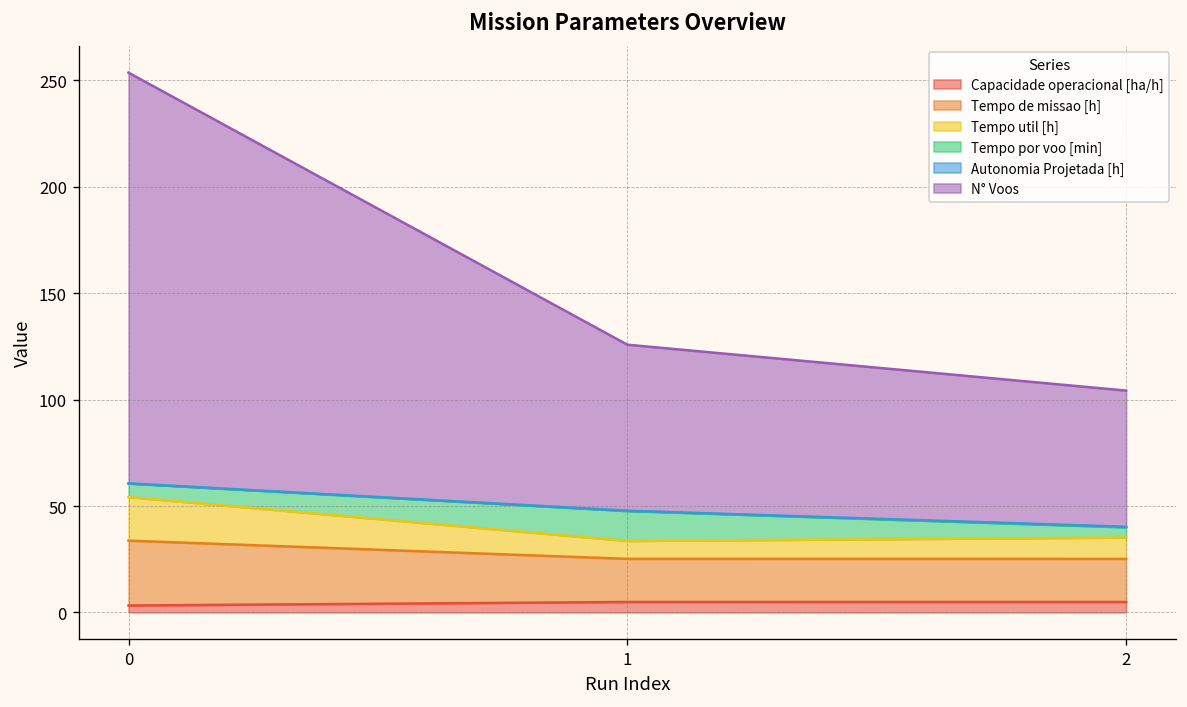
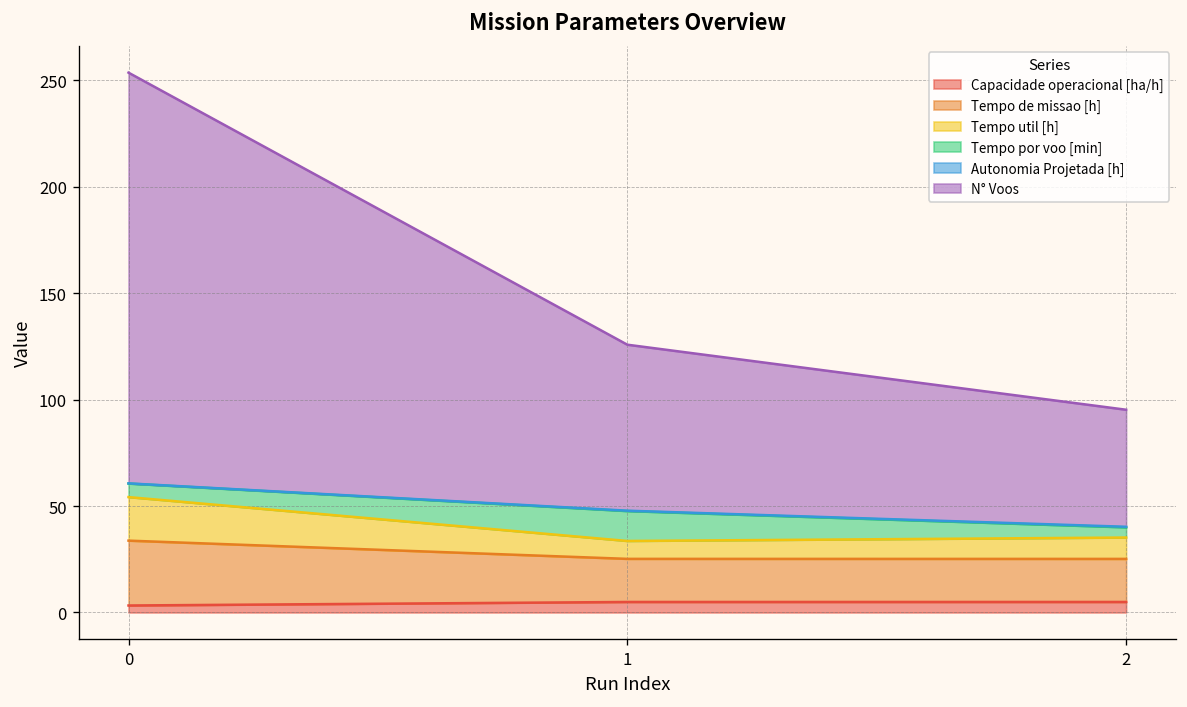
  {
    "Tempo util [h]": {
      "0": 20,
      "1": 8,
      "2": 10
    },
    "N° Voos": {
      "0": 193,
      "1": 78,
-     "2": 64
+     "2": 55
    }
  }
